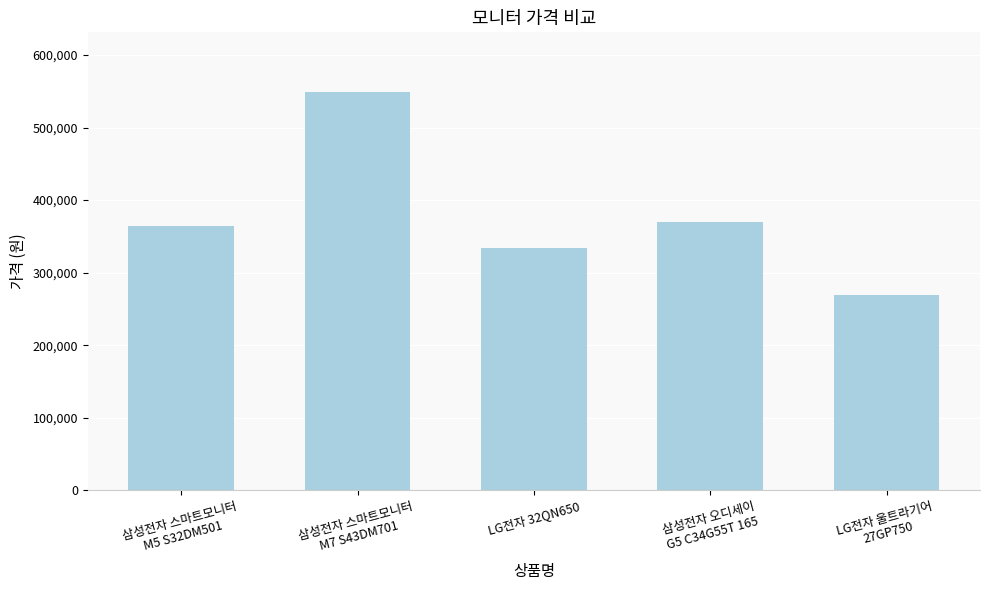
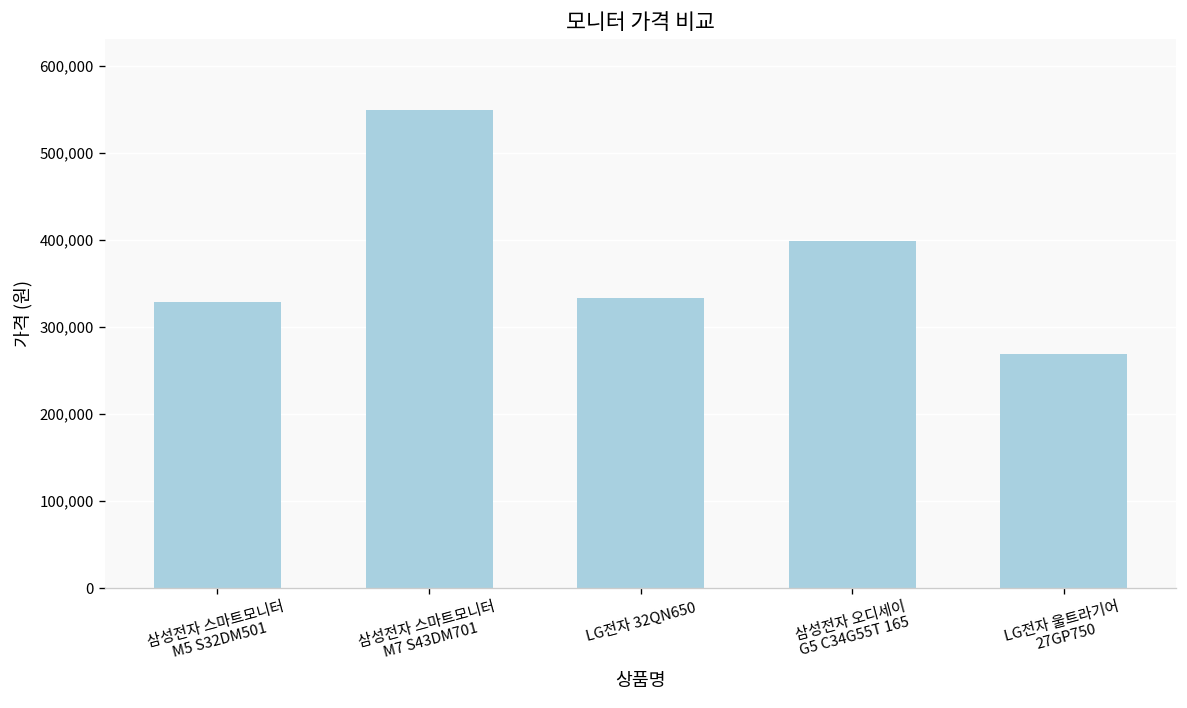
  {
-   "삼성전자 스마트모니터 M5 S32DM501": "360,000",
+   "삼성전자 스마트모니터 M5 S32DM501": "330,000",
    "삼성전자 스마트모니터 M7 S43DM701": "550,000",
    "LG전자 32QN650": "330,000",
-   "삼성전자 오디세이 G5 C34G55T 165": "370,000",
+   "삼성전자 오디세이 G5 C34G55T 165": "400,000",
    "LG전자 울트라기어 27GP750": "270,000"
  }
